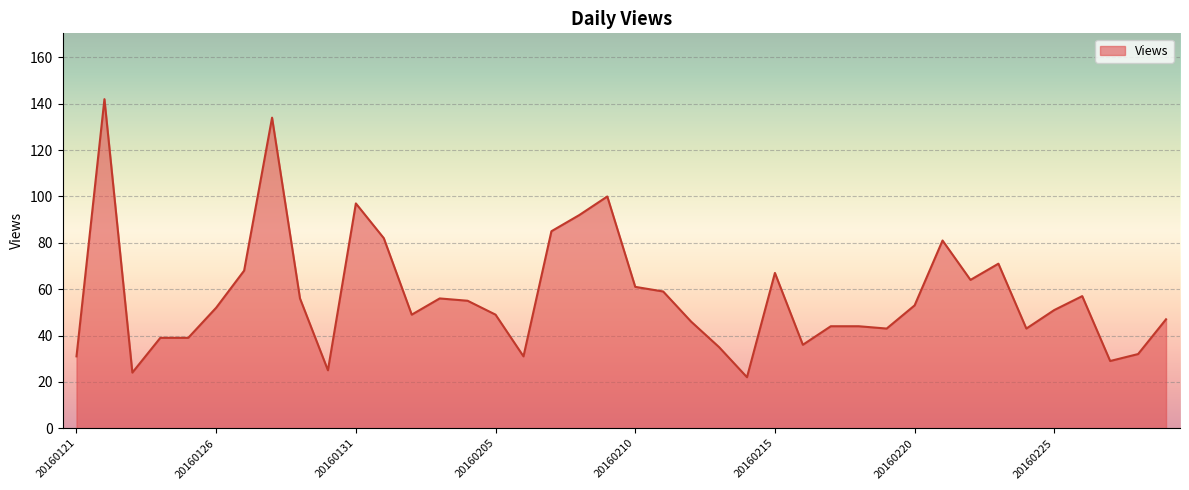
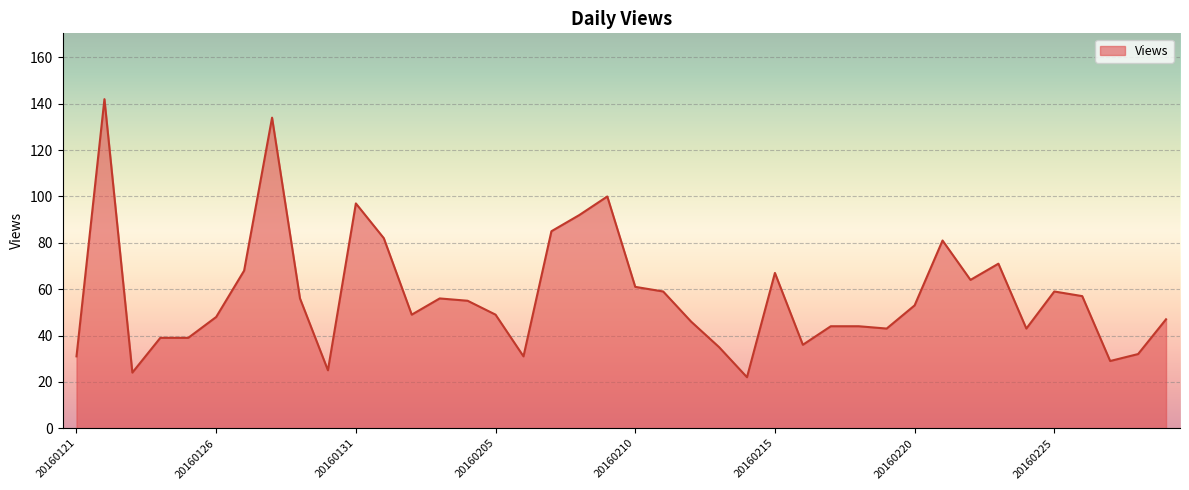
  {
    "20160121": 31,
-   "20160126": 52,
+   "20160126": 48,
    "20160131": 97,
    "20160205": 49,
    "20160210": 61,
    "20160215": 67,
    "20160220": 53,
-   "20160225": 51
+   "20160225": 59
  }
